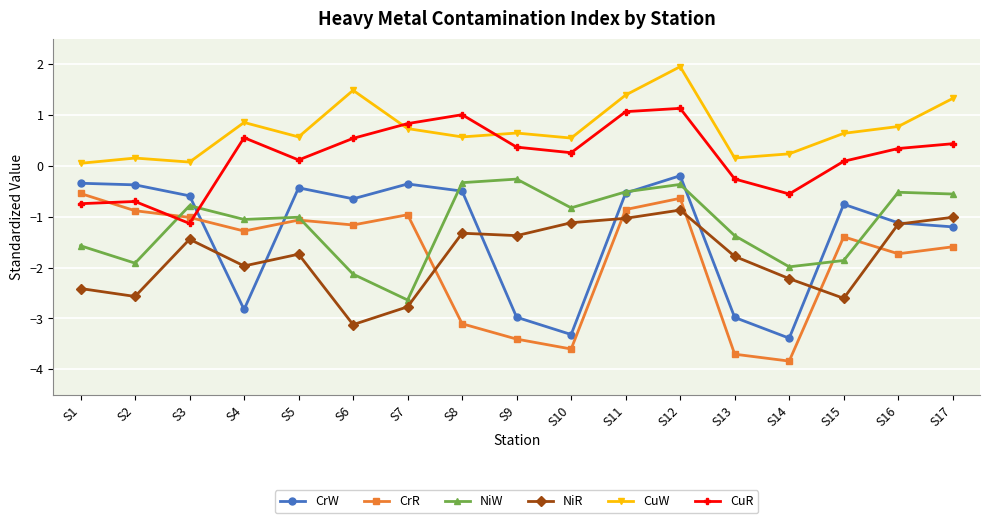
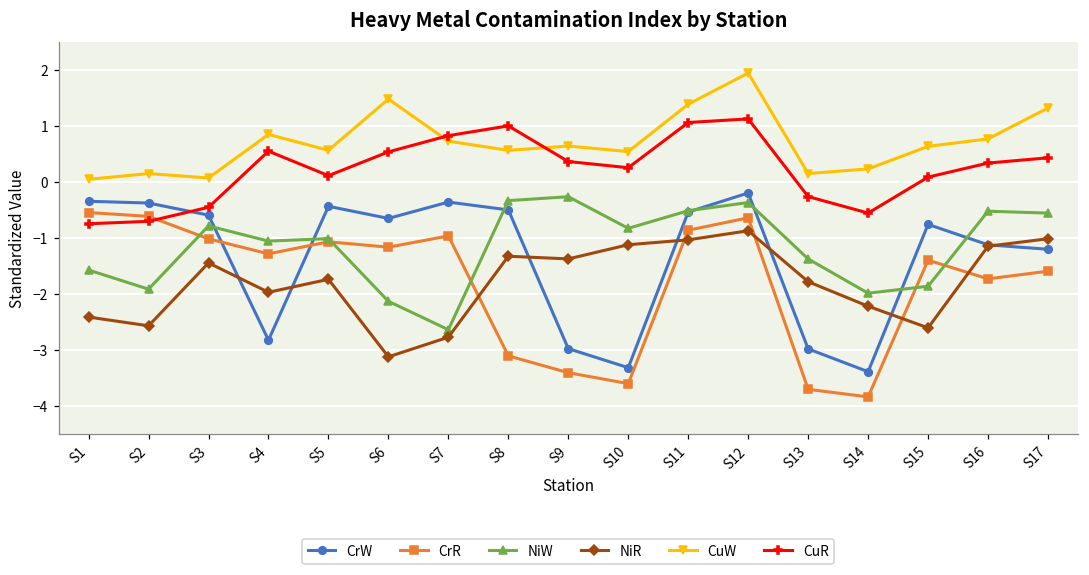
  {
    "CrW": {
      "S1": -0.3,
      "S2": -0.4,
      "S3": -0.6,
      "S4": -2.8,
      "S5": -0.4,
      "S6": -0.6,
      "S7": -0.4,
      "S8": -0.5,
      "S9": -3.0,
      "S10": -3.3,
      "S12": -0.2,
      "S13": -3.0,
      "S14": -3.4,
      "S15": -0.8,
      "S17": -1.2
    },
    "CrR": {
      "S1": -0.5,
-     "S2": -0.9,
+     "S2": -0.6,
      "S3": -1.0,
      "S4": -1.3,
      "S5": -1.1,
      "S6": -1.2,
      "S7": -1.0,
      "S8": -3.1,
      "S9": -3.4,
      "S10": -3.6,
      "S11": -0.9,
      "S12": -0.6,
      "S13": -3.7,
      "S14": -3.8,
      "S15": -1.4,
      "S16": -1.7,
      "S17": -1.6
    },
    "NiW": {
      "S1": -1.6,
      "S2": -1.9,
      "S3": -0.8,
      "S4": -1.1,
      "S5": -1.0,
      "S6": -2.1,
      "S7": -2.6,
      "S8": -0.3,
      "S9": -0.3,
      "S10": -0.8,
      "S12": -0.4,
      "S13": -1.4,
      "S14": -2.0,
      "S15": -1.9,
      "S16": -0.5,
      "S17": -0.6
    },
    "NiR": {
      "S1": -2.4,
      "S2": -2.6,
      "S3": -1.4,
      "S4": -2.0,
      "S5": -1.7,
      "S6": -3.1,
      "S7": -2.8,
      "S8": -1.3,
      "S9": -1.4,
      "S10": -1.1,
      "S11": -1.0,
      "S12": -0.9,
      "S13": -1.8,
      "S14": -2.2,
      "S15": -2.6,
      "S17": -1.0
    },
    "CuW": {
      "S1": 0.1,
      "S2": 0.2,
      "S3": 0.1,
      "S4": 0.9,
      "S5": 0.6,
      "S6": 1.5,
      "S7": 0.7,
      "S8": 0.6,
      "S9": 0.6,
      "S10": 0.5,
      "S11": 1.4,
      "S12": 2.0,
      "S13": 0.2,
      "S14": 0.2,
      "S15": 0.6,
      "S16": 0.8,
      "S17": 1.3
    },
    "CuR": {
      "S1": -0.7,
      "S2": -0.7,
-     "S3": -1.1,
+     "S3": -0.4,
      "S4": 0.6,
      "S5": 0.1,
      "S6": 0.5,
      "S7": 0.8,
      "S8": 1.0,
      "S9": 0.4,
      "S10": 0.3,
      "S11": 1.1,
      "S12": 1.1,
      "S13": -0.3,
      "S14": -0.6,
      "S15": 0.1,
      "S16": 0.3,
      "S17": 0.4
    }
  }
